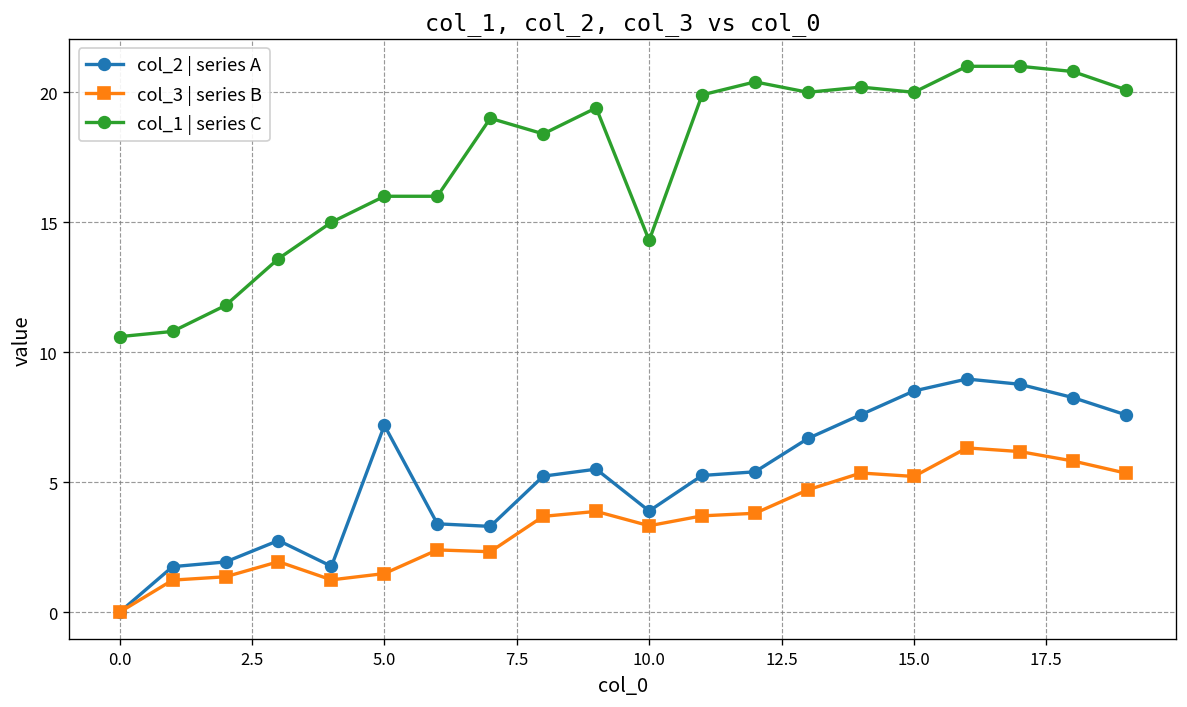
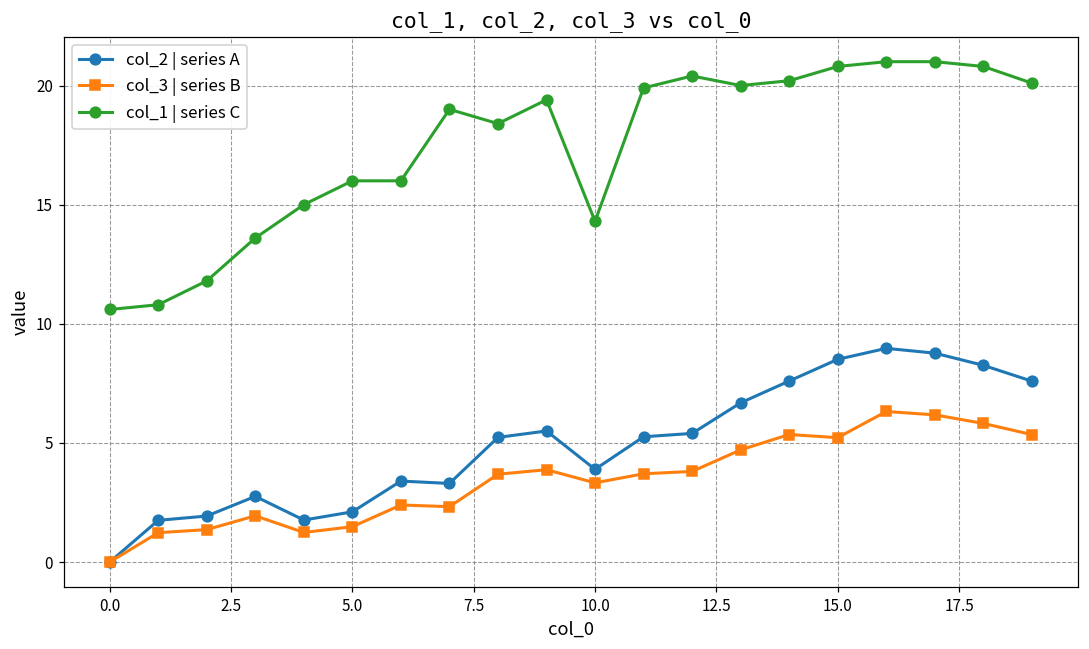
  {
    "col_2 | series A": {
-     "5.0": 7.2,
+     "5.0": 2.1,
      "10.0": 3.9,
      "15.0": 8.5
    },
    "col_3 | series B": {
      "5.0": 1.5,
      "10.0": 3.3,
      "15.0": 5.2
    },
    "col_1 | series C": {
      "0.0": 10.6,
      "5.0": 16.0,
      "10.0": 14.3,
-     "15.0": 20.0
+     "15.0": 20.8
    }
  }
